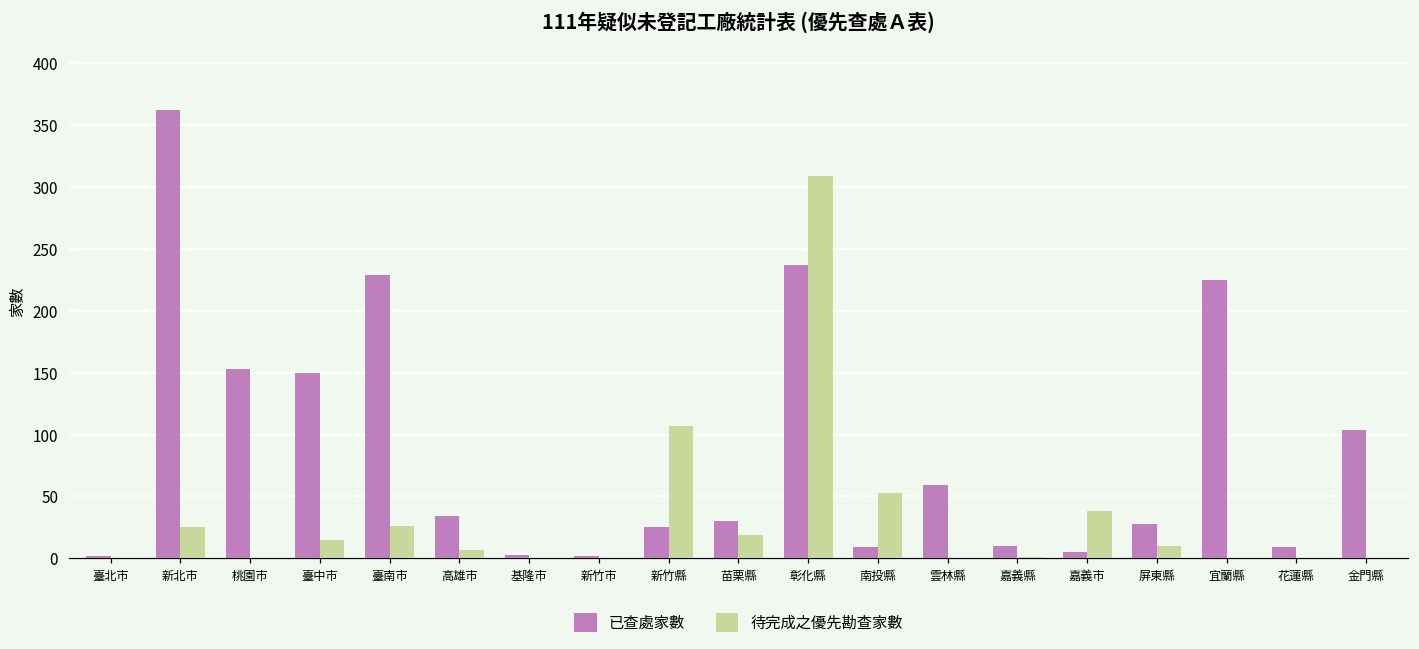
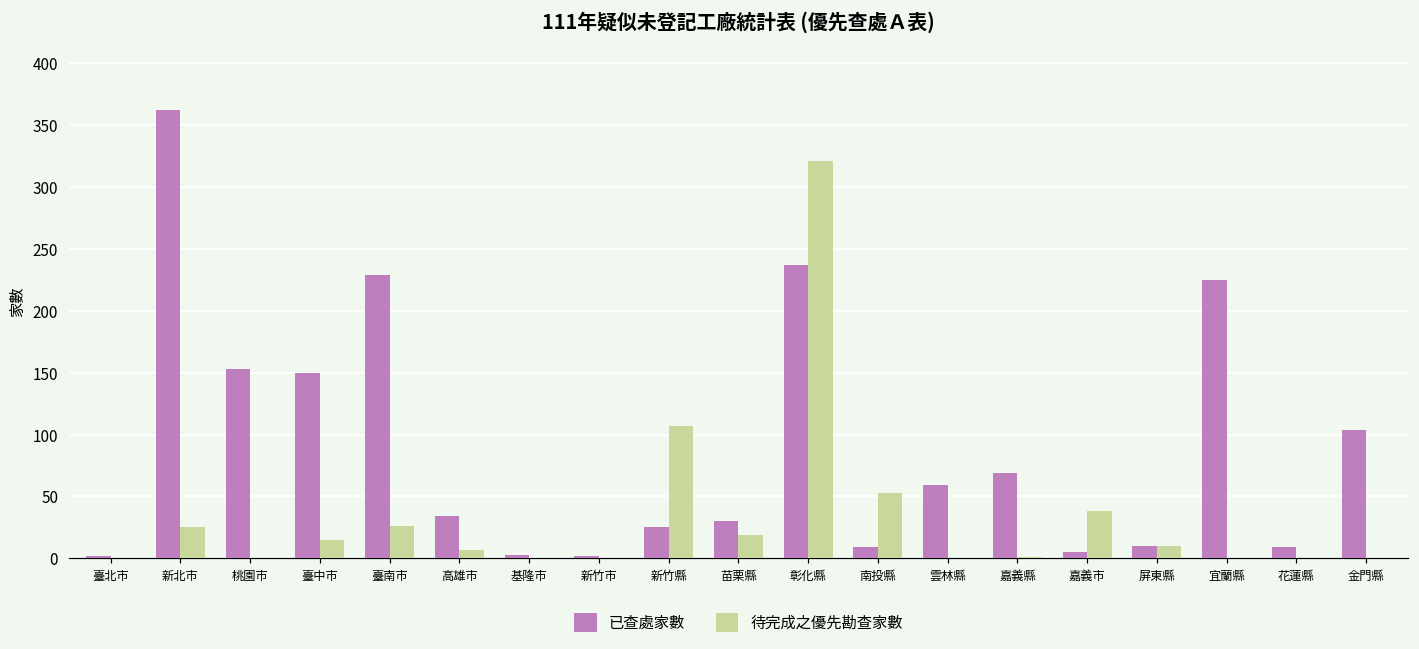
  {
    "已查處家數": {
      "新北市": 362,
      "桃園市": 153,
      "臺中市": 150,
      "臺南市": 229,
      "高雄市": 34,
      "基隆市": 3,
      "新竹縣": 25,
      "苗栗縣": 30,
      "彰化縣": 237,
      "南投縣": 9,
      "雲林縣": 59,
-     "嘉義縣": 10,
+     "嘉義縣": 69,
      "嘉義市": 5,
-     "屏東縣": 28,
+     "屏東縣": 10,
      "宜蘭縣": 225,
      "花蓮縣": 9,
      "金門縣": 104
    },
    "待完成之優先勘查家數": {
      "臺北市": 0,
      "新北市": 25,
      "桃園市": 0,
      "臺中市": 15,
      "臺南市": 26,
      "高雄市": 7,
      "基隆市": 0,
      "新竹市": 0,
      "新竹縣": 107,
      "苗栗縣": 19,
-     "彰化縣": 309,
+     "彰化縣": 321,
      "南投縣": 53,
      "雲林縣": 0,
      "嘉義市": 38,
      "屏東縣": 10,
      "宜蘭縣": 0,
      "花蓮縣": 0,
      "金門縣": 0
    }
  }
